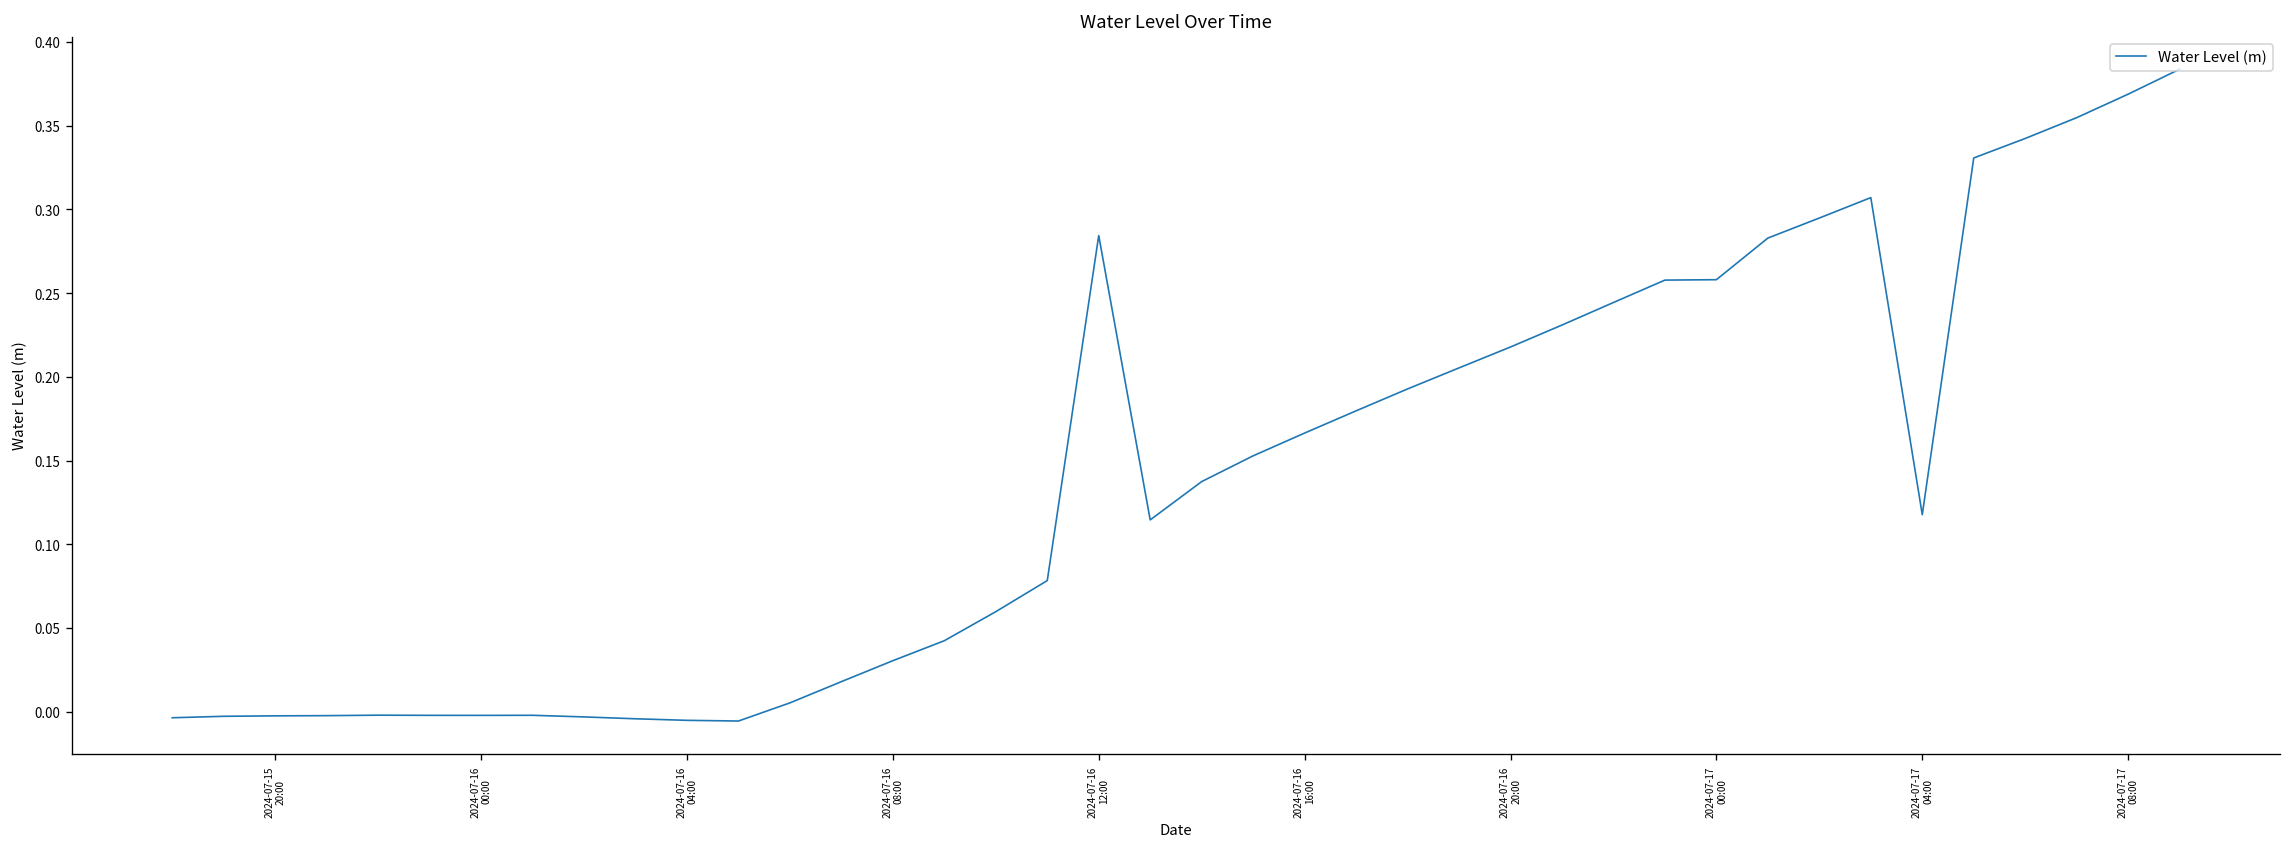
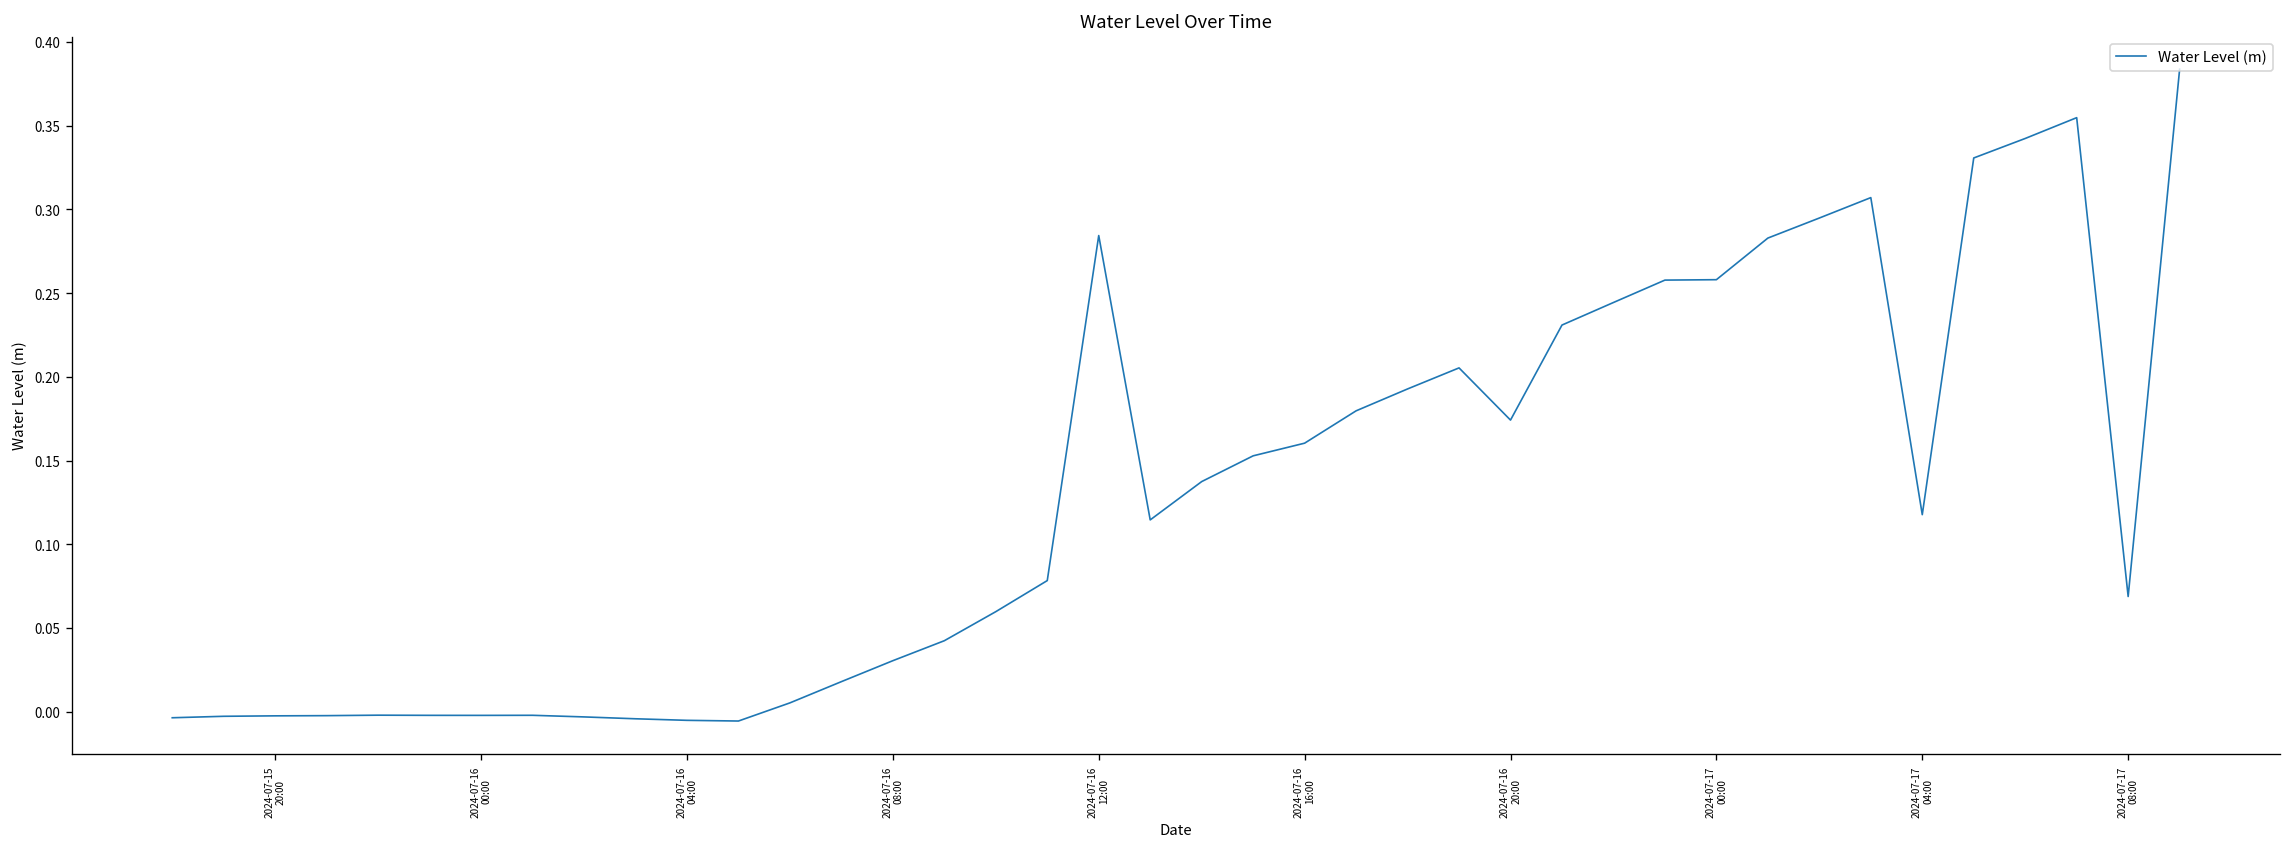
  {
    "2024-07-15 20:00": -0.003,
    "2024-07-16 00:00": -0.002,
    "2024-07-16 04:00": -0.005,
    "2024-07-16 08:00": 0.030,
    "2024-07-16 12:00": 0.284,
-   "2024-07-16 16:00": 0.166,
-   "2024-07-16 20:00": 0.218,
+   "2024-07-16 16:00": 0.160,
+   "2024-07-16 20:00": 0.174,
    "2024-07-17 00:00": 0.258,
    "2024-07-17 04:00": 0.118,
-   "2024-07-17 08:00": 0.369
+   "2024-07-17 08:00": 0.069
  }
